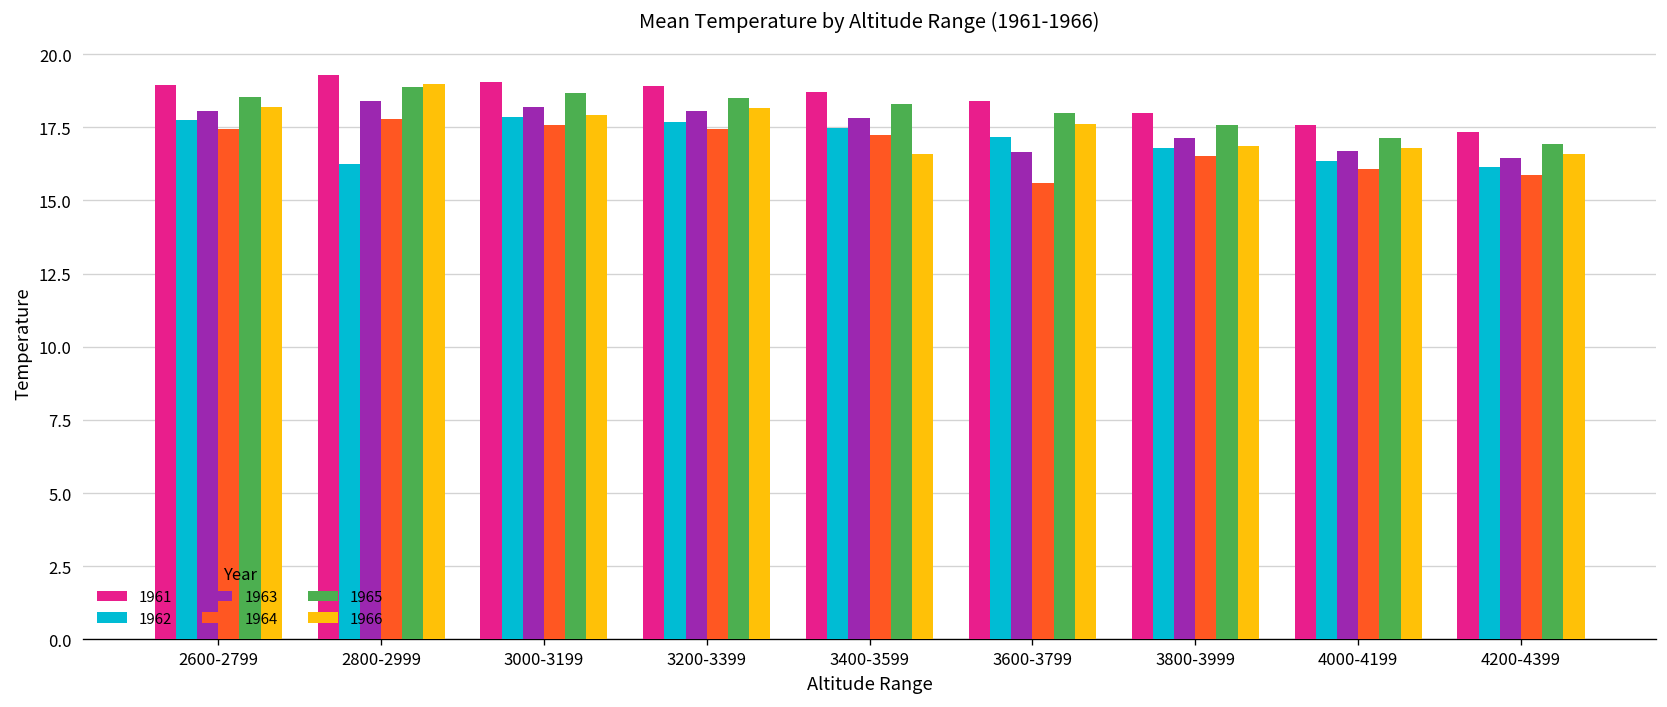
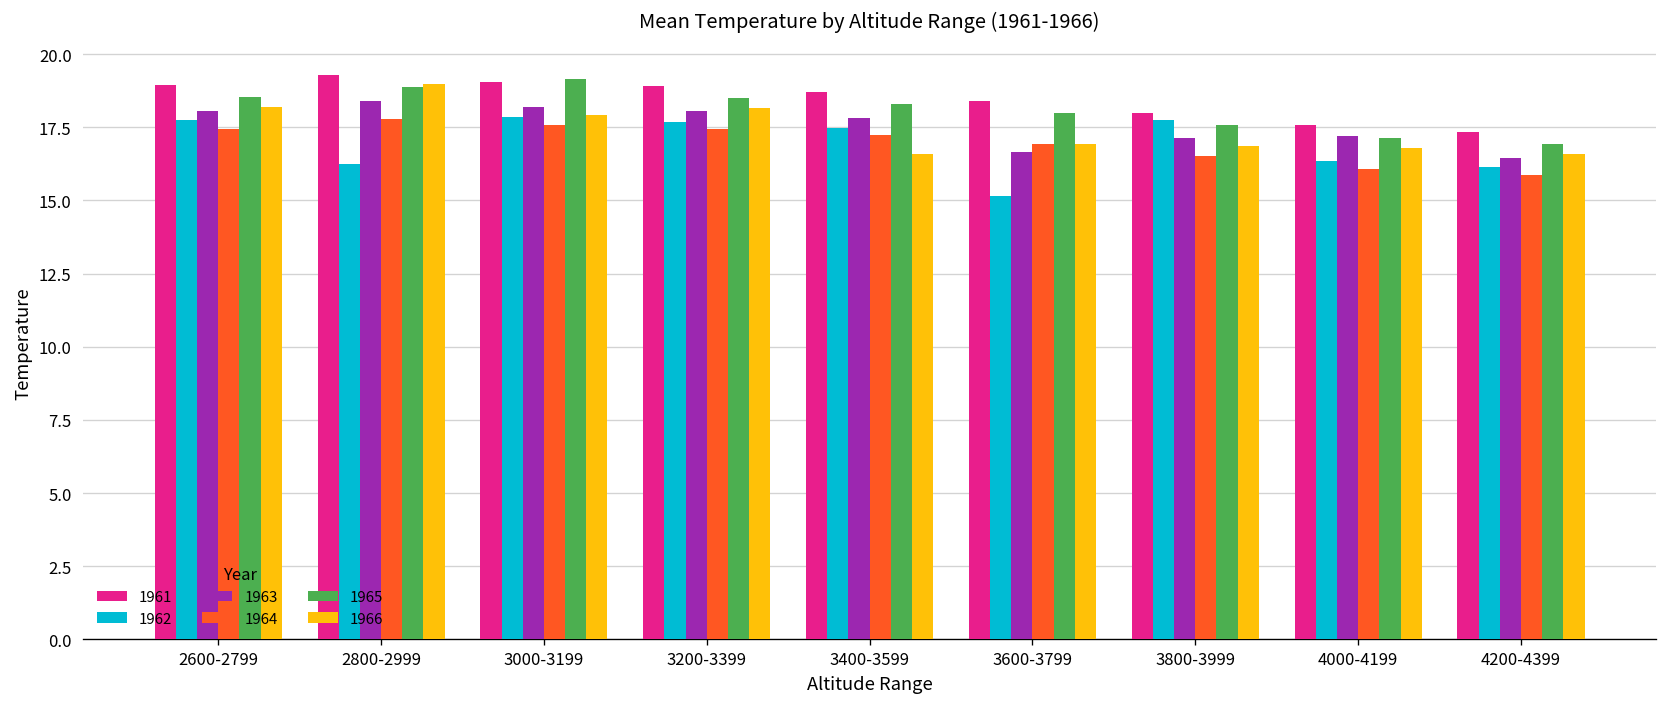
  {
    "1961": {
      "2600-2799": 18.9,
      "2800-2999": 19.3,
      "3000-3199": 19.1,
      "3200-3399": 18.9,
      "3400-3599": 18.7,
      "3600-3799": 18.4,
      "3800-3999": 18.0,
      "4000-4199": 17.6,
      "4200-4399": 17.4
    },
    "1962": {
      "2600-2799": 17.8,
      "2800-2999": 16.2,
      "3000-3199": 17.9,
      "3200-3399": 17.7,
      "3400-3599": 17.5,
-     "3600-3799": 17.2,
-     "3800-3999": 16.8,
+     "3600-3799": 15.1,
+     "3800-3999": 17.7,
      "4000-4199": 16.4,
      "4200-4399": 16.2
    },
    "1963": {
      "2600-2799": 18.0,
      "2800-2999": 18.4,
      "3000-3199": 18.2,
      "3200-3399": 18.0,
      "3400-3599": 17.8,
      "3600-3799": 16.7,
      "3800-3999": 17.1,
-     "4000-4199": 16.7,
+     "4000-4199": 17.2,
      "4200-4399": 16.5
    },
    "1964": {
      "2600-2799": 17.4,
      "2800-2999": 17.8,
      "3000-3199": 17.6,
      "3200-3399": 17.4,
      "3400-3599": 17.2,
-     "3600-3799": 15.6,
+     "3600-3799": 16.9,
      "3800-3999": 16.5,
      "4000-4199": 16.1,
      "4200-4399": 15.9
    },
    "1965": {
      "2600-2799": 18.5,
      "2800-2999": 18.9,
-     "3000-3199": 18.7,
+     "3000-3199": 19.1,
      "3200-3399": 18.5,
      "3400-3599": 18.3,
      "3600-3799": 18.0,
      "3800-3999": 17.6,
      "4000-4199": 17.1,
      "4200-4399": 16.9
    },
    "1966": {
      "2600-2799": 18.2,
      "2800-2999": 19.0,
      "3000-3199": 17.9,
      "3200-3399": 18.1,
      "3400-3599": 16.6,
-     "3600-3799": 17.6,
+     "3600-3799": 16.9,
      "3800-3999": 16.9,
      "4000-4199": 16.8,
      "4200-4399": 16.6
    }
  }
